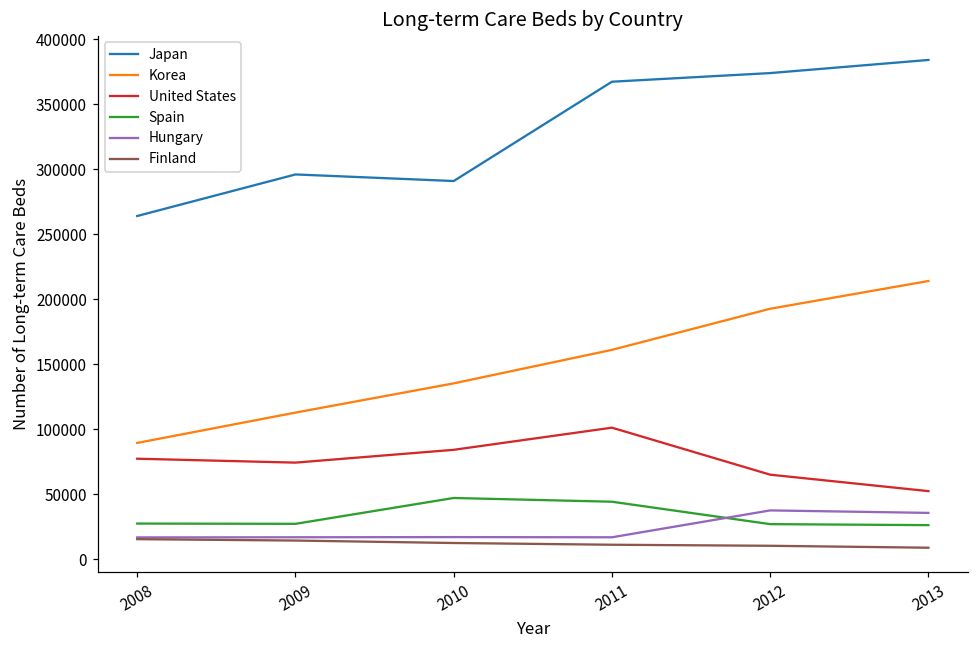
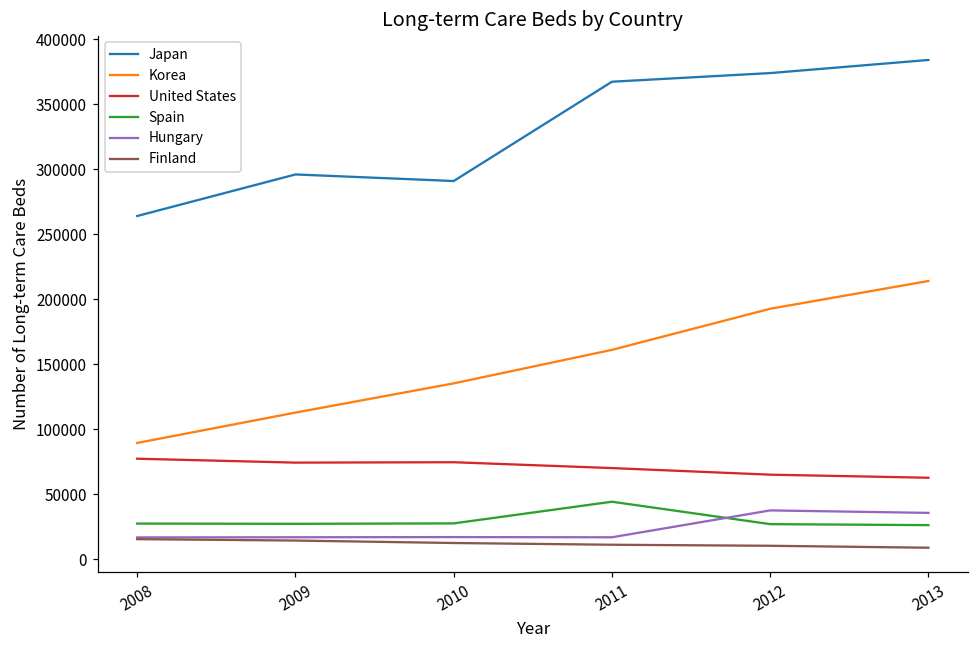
  {
    "Japan": {
      "2008": 264000,
      "2009": 296000,
      "2010": 291000,
      "2011": 367000,
      "2012": 374000,
      "2013": 384000
    },
    "Korea": {
      "2008": 90000,
      "2009": 113000,
      "2010": 135000,
      "2011": 161000,
      "2012": 193000,
      "2013": 214000
    },
    "United States": {
      "2008": 77000,
      "2009": 74000,
-     "2010": 84000,
-     "2011": 101000,
+     "2010": 75000,
+     "2011": 70000,
      "2012": 65000,
-     "2013": 52000
+     "2013": 63000
    },
    "Spain": {
      "2008": 28000,
      "2009": 27000,
-     "2010": 47000,
+     "2010": 28000,
      "2011": 44000,
      "2012": 27000,
      "2013": 26000
    },
    "Hungary": {
      "2009": 17000,
      "2010": 17000,
      "2011": 17000,
      "2012": 38000,
      "2013": 36000
    },
    "Finland": {
      "2009": 14000,
      "2010": 13000,
      "2011": 11000,
      "2012": 10000,
      "2013": 9000
    }
  }
